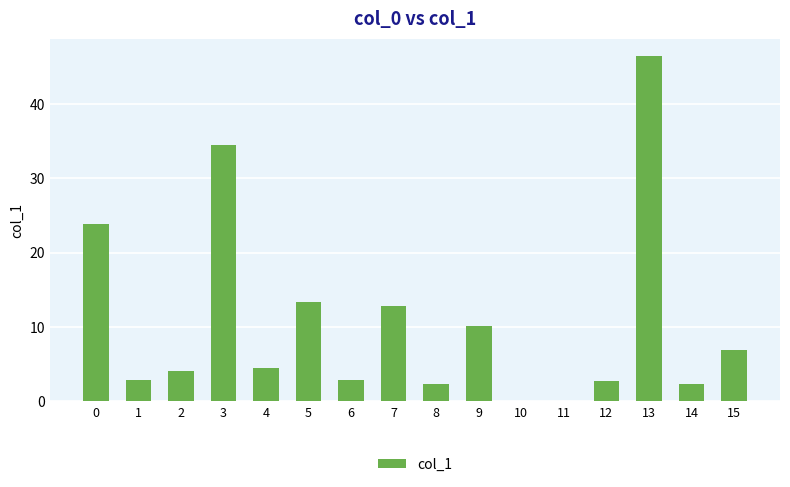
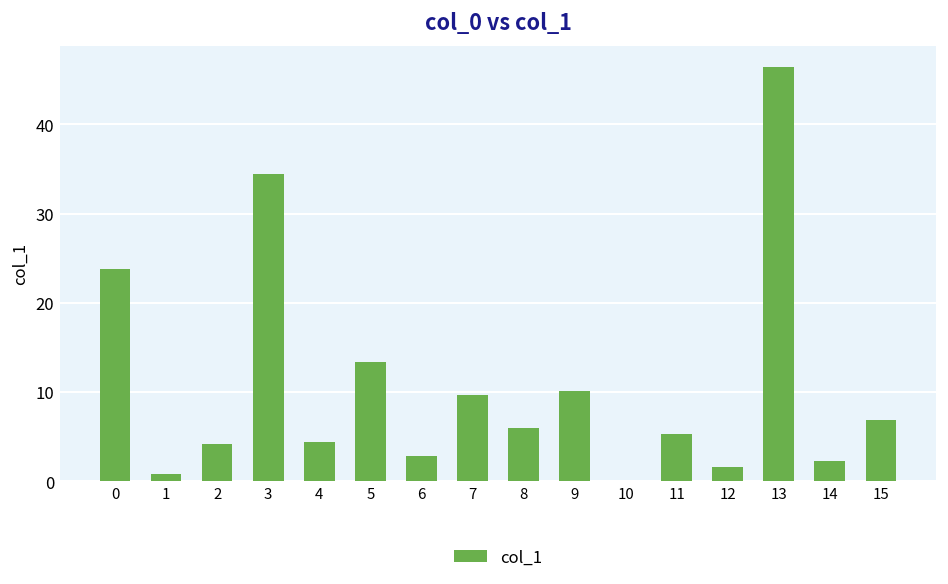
  {
    "0": 24,
-   "1": 3,
+   "1": 1,
    "2": 4,
    "3": 34,
    "4": 4,
    "5": 13,
    "6": 3,
-   "7": 13,
-   "8": 2,
+   "7": 10,
+   "8": 6,
    "9": 10,
-   "11": 0,
-   "12": 3,
+   "11": 5,
+   "12": 2,
    "13": 46,
    "14": 2,
    "15": 7
  }
